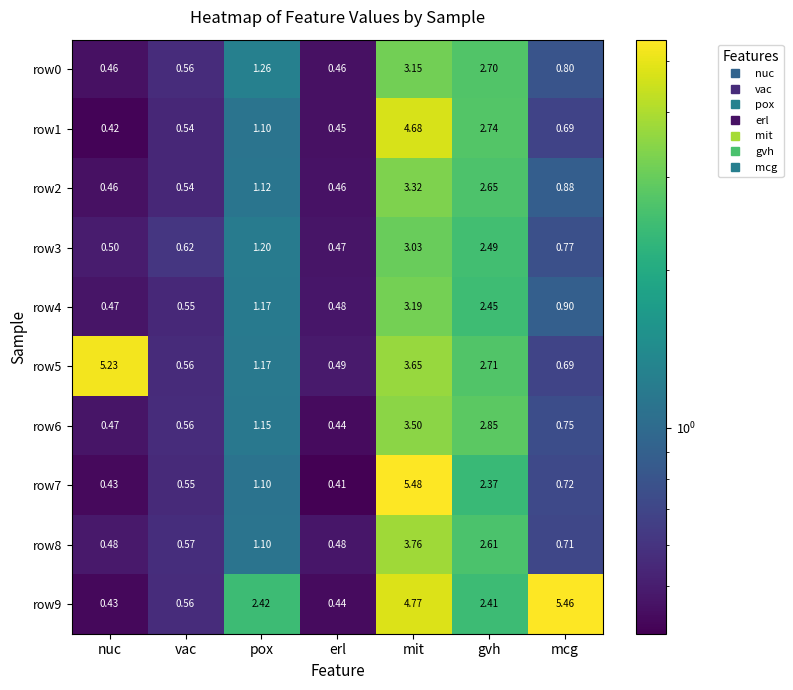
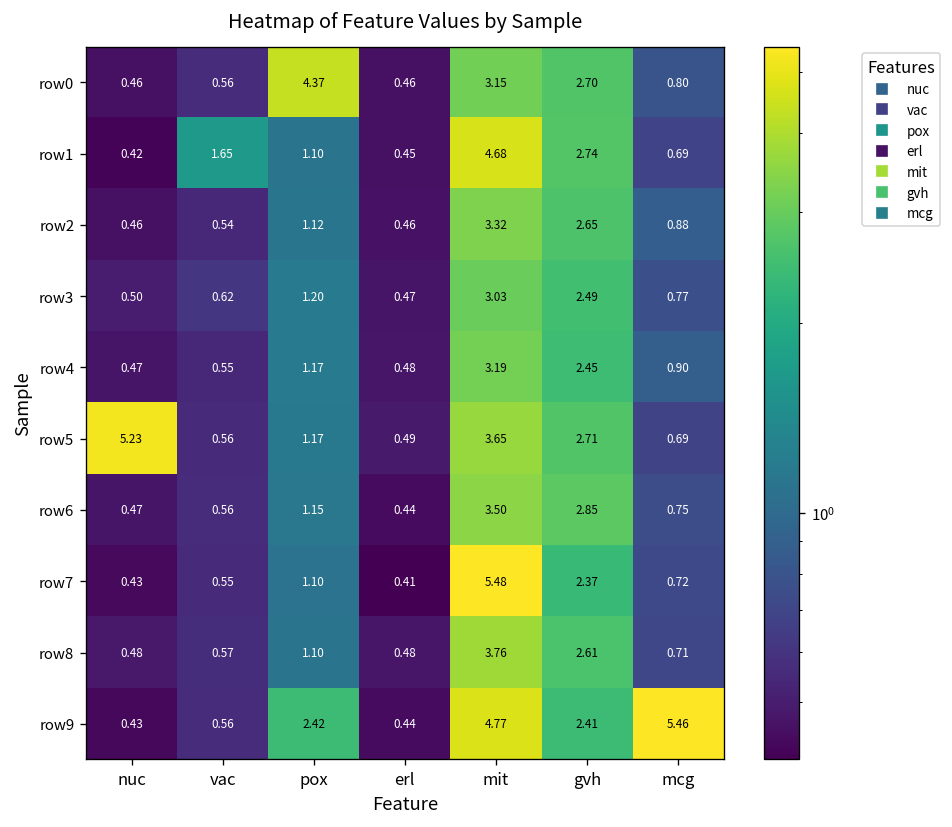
  {
    "row0": {
      "nuc": 0.46,
      "vac": 0.56,
-     "pox": 1.26,
+     "pox": 4.37,
      "erl": 0.46,
      "mit": 3.15,
      "gvh": 2.70,
      "mcg": 0.80
    },
    "row1": {
      "nuc": 0.42,
-     "vac": 0.54,
+     "vac": 1.65,
      "pox": 1.10,
      "erl": 0.45,
      "mit": 4.68,
      "gvh": 2.74,
      "mcg": 0.69
    },
    "row2": {
      "nuc": 0.46,
      "vac": 0.54,
      "pox": 1.12,
      "erl": 0.46,
      "mit": 3.32,
      "gvh": 2.65,
      "mcg": 0.88
    },
    "row3": {
      "nuc": 0.50,
      "vac": 0.62,
      "pox": 1.20,
      "erl": 0.47,
      "mit": 3.03,
      "gvh": 2.49,
      "mcg": 0.77
    },
    "row4": {
      "nuc": 0.47,
      "vac": 0.55,
      "pox": 1.17,
      "erl": 0.48,
      "mit": 3.19,
      "gvh": 2.45,
      "mcg": 0.90
    },
    "row5": {
      "nuc": 5.23,
      "vac": 0.56,
      "pox": 1.17,
      "erl": 0.49,
      "mit": 3.65,
      "gvh": 2.71,
      "mcg": 0.69
    },
    "row6": {
      "nuc": 0.47,
      "vac": 0.56,
      "pox": 1.15,
      "erl": 0.44,
      "mit": 3.50,
      "gvh": 2.85,
      "mcg": 0.75
    },
    "row7": {
      "nuc": 0.43,
      "vac": 0.55,
      "pox": 1.10,
      "erl": 0.41,
      "mit": 5.48,
      "gvh": 2.37,
      "mcg": 0.72
    },
    "row8": {
      "nuc": 0.48,
      "vac": 0.57,
      "pox": 1.10,
      "erl": 0.48,
      "mit": 3.76,
      "gvh": 2.61,
      "mcg": 0.71
    },
    "row9": {
      "nuc": 0.43,
      "vac": 0.56,
      "pox": 2.42,
      "erl": 0.44,
      "mit": 4.77,
      "gvh": 2.41,
      "mcg": 5.46
    }
  }
